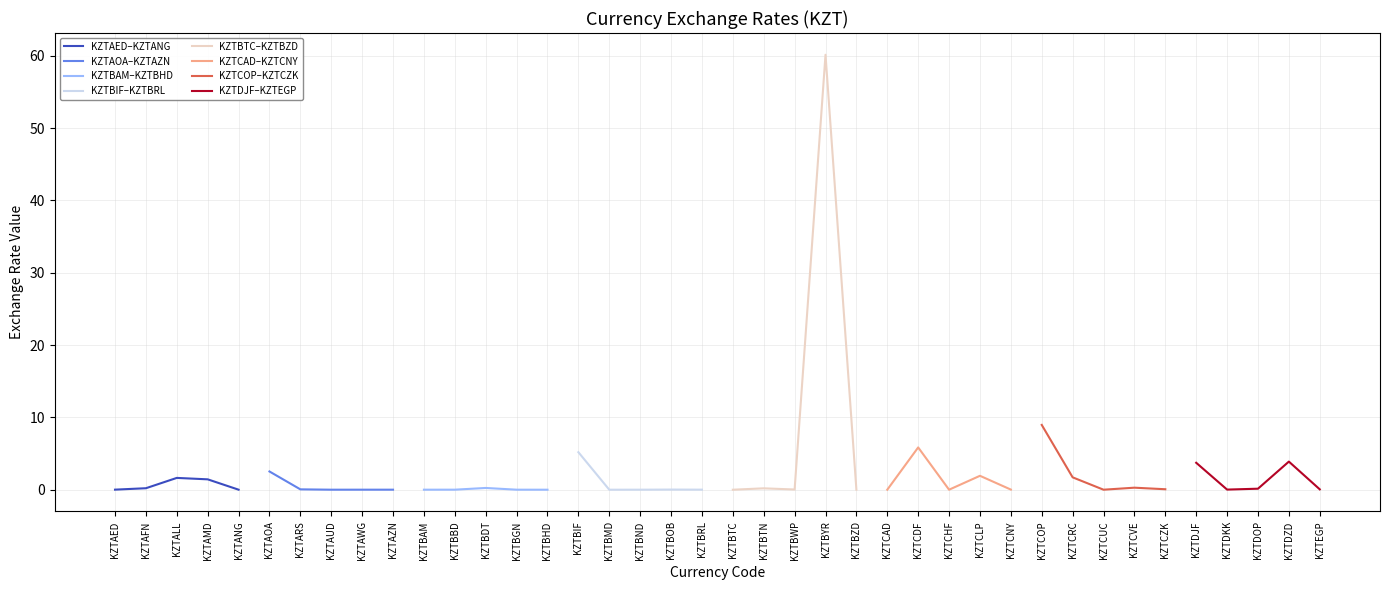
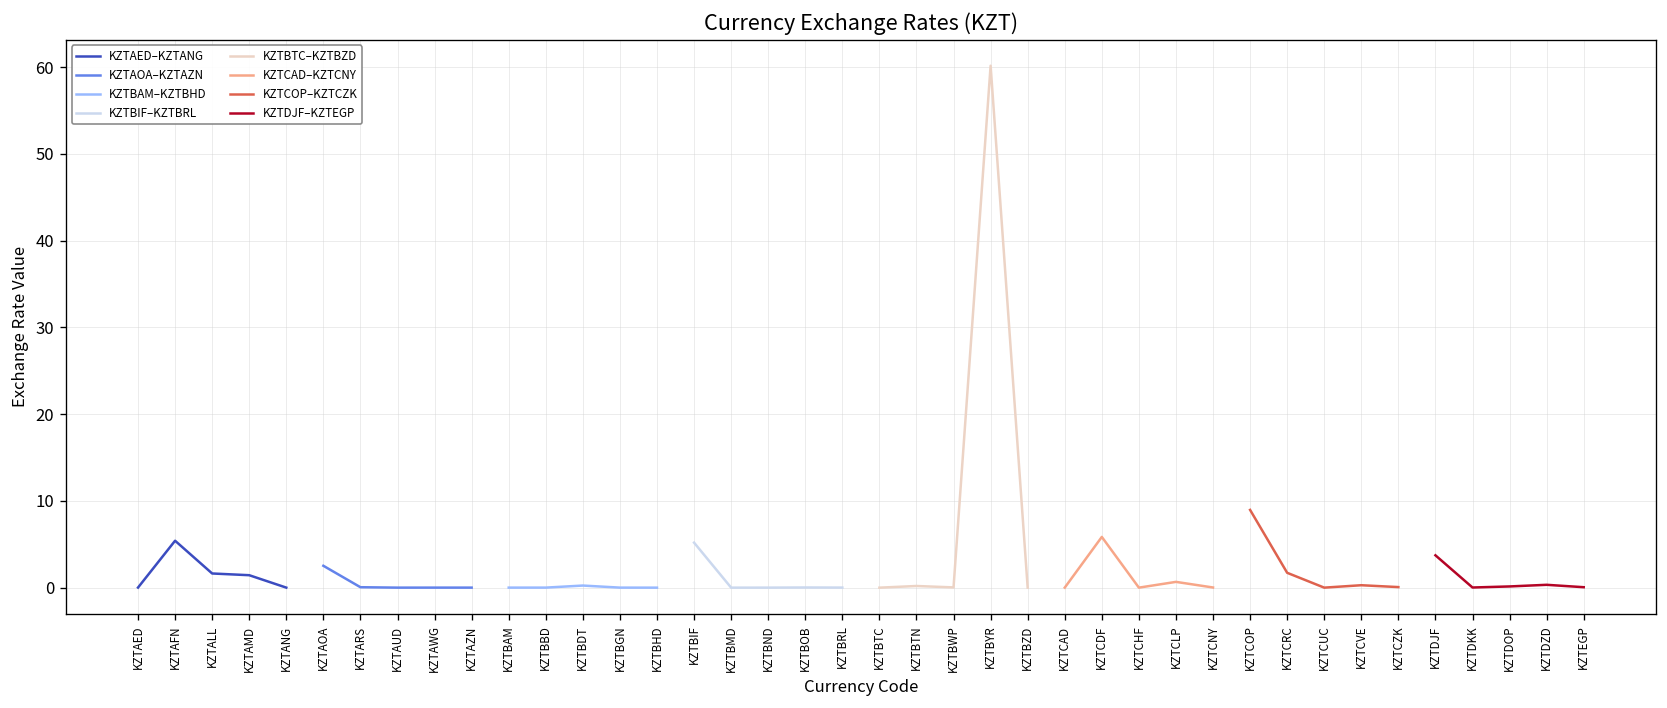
  {
    "KZTAED–KZTANG": {
      "KZTAED": 0,
-     "KZTAFN": 0,
+     "KZTAFN": 5,
      "KZTALL": 2,
      "KZTAMD": 1,
      "KZTANG": 0
    },
    "KZTAOA–KZTAZN": {
      "KZTAOA": 3,
      "KZTARS": 0,
      "KZTAUD": 0,
      "KZTAWG": 0,
      "KZTAZN": 0
    },
    "KZTBAM–KZTBHD": {
      "KZTBAM": 0,
      "KZTBBD": 0,
      "KZTBDT": 0,
      "KZTBGN": 0,
      "KZTBHD": 0
    },
    "KZTCAD–KZTCNY": {
      "KZTCAD": 0,
      "KZTCDF": 6,
      "KZTCHF": 0,
-     "KZTCLP": 2,
+     "KZTCLP": 1,
      "KZTCNY": 0
    },
    "KZTCOP–KZTCZK": {
      "KZTCOP": 9,
      "KZTCRC": 2,
      "KZTCUC": 0,
      "KZTCVE": 0,
      "KZTCZK": 0
    },
    "KZTDJF–KZTEGP": {
      "KZTDJF": 4,
      "KZTDKK": 0,
      "KZTDOP": 0,
-     "KZTDZD": 4,
+     "KZTDZD": 0,
      "KZTEGP": 0
    }
  }
